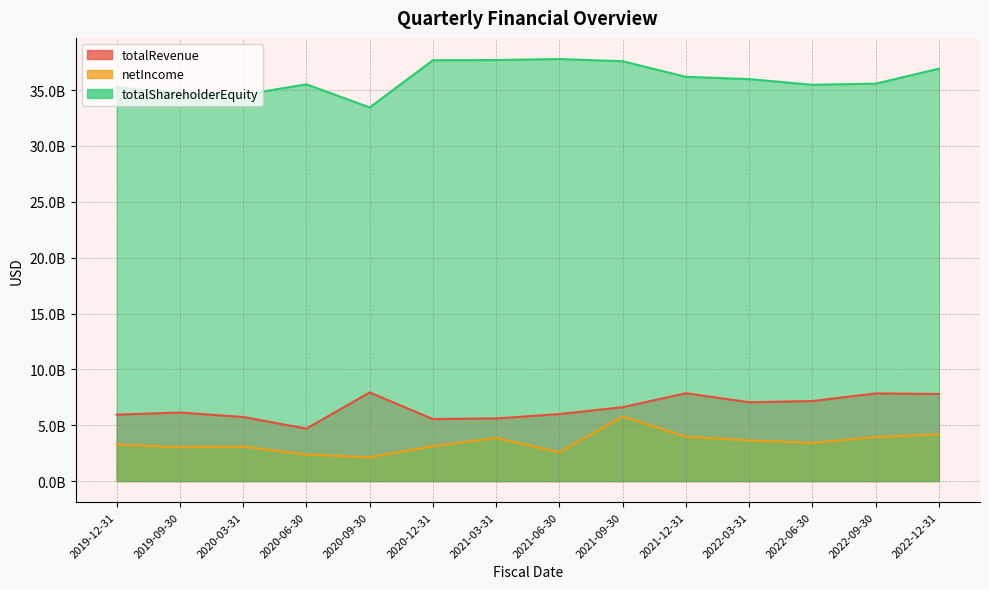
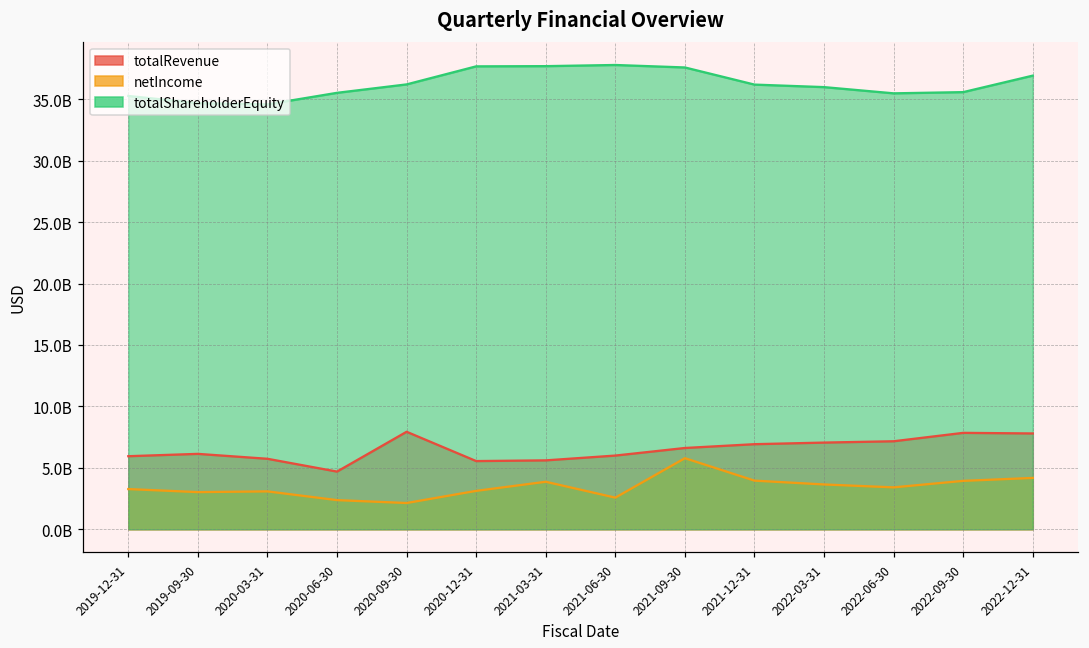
  {
    "totalRevenue": {
      "2019-12-31": 5900000000,
      "2019-09-30": 6100000000,
      "2020-03-31": 5700000000,
      "2020-06-30": 4700000000,
      "2020-09-30": 7900000000,
      "2020-12-31": 5600000000,
      "2021-03-31": 5600000000,
      "2021-06-30": 6000000000,
      "2021-09-30": 6600000000,
-     "2021-12-31": 7900000000,
+     "2021-12-31": 6900000000,
      "2022-03-31": 7100000000,
      "2022-06-30": 7200000000,
      "2022-09-30": 7800000000,
      "2022-12-31": 7800000000
    },
    "netIncome": {
      "2019-12-31": 3300000000,
      "2019-09-30": 3000000000,
      "2020-03-31": 3100000000,
      "2020-06-30": 2400000000,
      "2020-09-30": 2100000000,
      "2020-12-31": 3100000000,
      "2021-03-31": 3900000000,
      "2021-06-30": 2600000000,
      "2021-09-30": 5800000000,
      "2021-12-31": 4000000000,
      "2022-03-31": 3600000000,
      "2022-06-30": 3400000000,
      "2022-09-30": 3900000000,
      "2022-12-31": 4200000000
    },
    "totalShareholderEquity": {
      "2020-06-30": 35500000000,
-     "2020-09-30": 33500000000,
+     "2020-09-30": 36200000000,
      "2020-12-31": 37700000000,
      "2021-03-31": 37700000000,
      "2021-06-30": 37800000000,
      "2021-09-30": 37600000000,
      "2021-12-31": 36200000000,
      "2022-03-31": 36000000000,
      "2022-06-30": 35500000000,
      "2022-09-30": 35600000000,
      "2022-12-31": 36900000000
    }
  }
